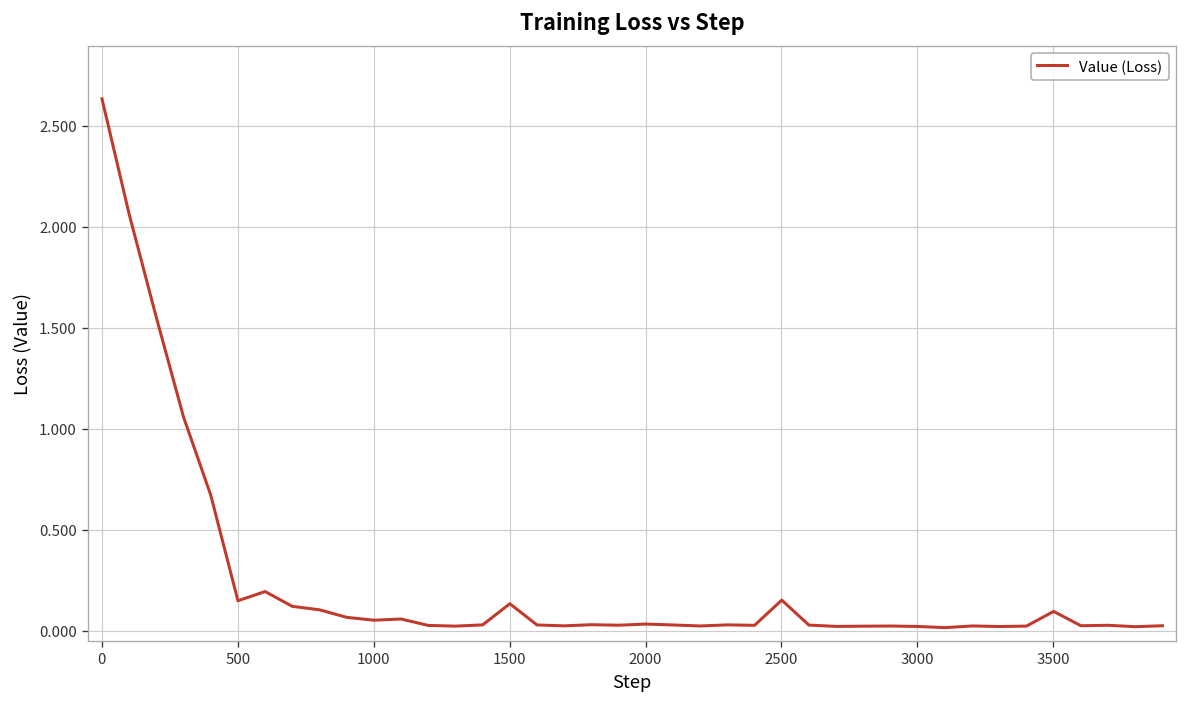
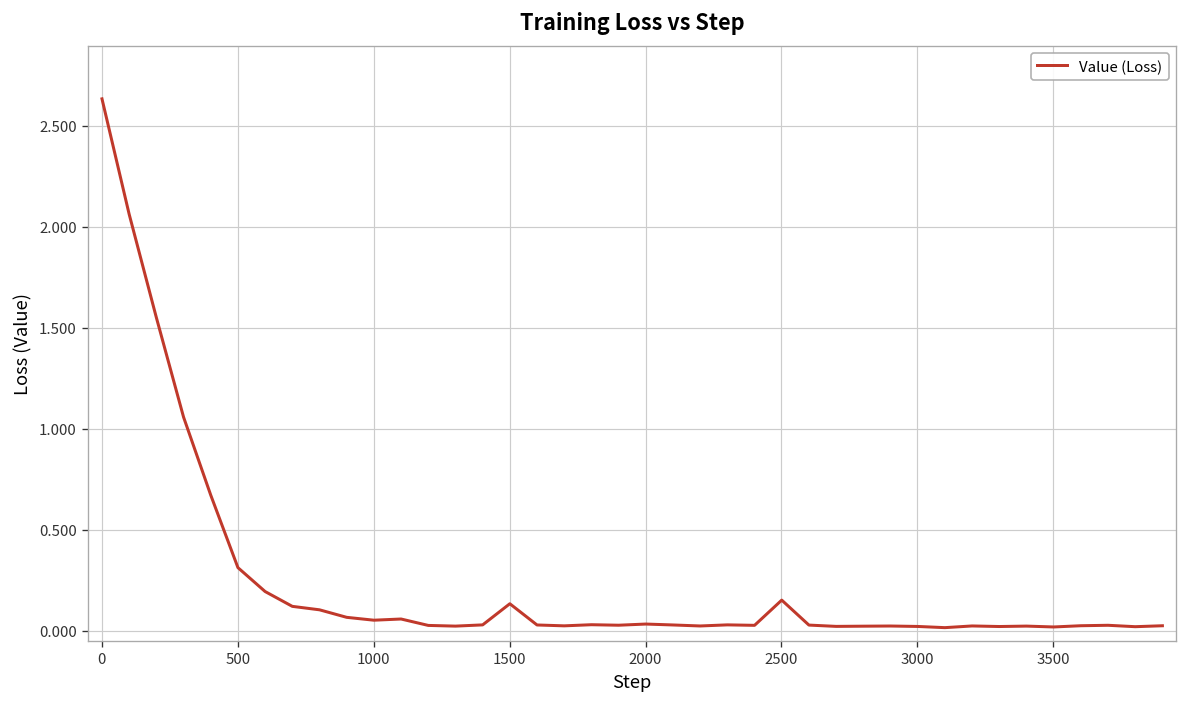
  {
    "0": 2.63,
-   "500": 0.15,
+   "500": 0.31,
    "1000": 0.05,
    "1500": 0.13,
    "2000": 0.03,
    "2500": 0.15,
    "3000": 0.02,
-   "3500": 0.09
+   "3500": 0.02
  }
